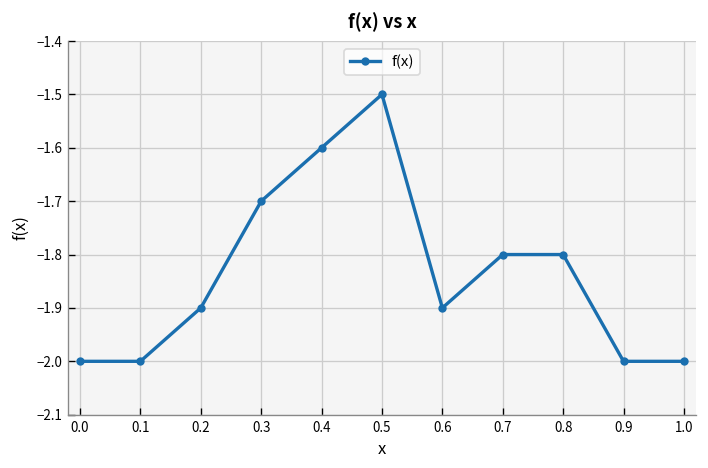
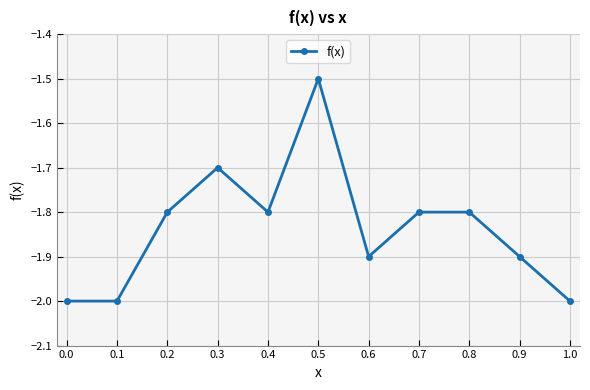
  {
    "0.0": -2.0,
    "0.1": -2.0,
-   "0.2": -1.9,
+   "0.2": -1.8,
    "0.3": -1.7,
-   "0.4": -1.6,
+   "0.4": -1.8,
    "0.5": -1.5,
    "0.6": -1.9,
    "0.7": -1.8,
    "0.8": -1.8,
-   "0.9": -2.0,
+   "0.9": -1.9,
    "1.0": -2.0
  }
